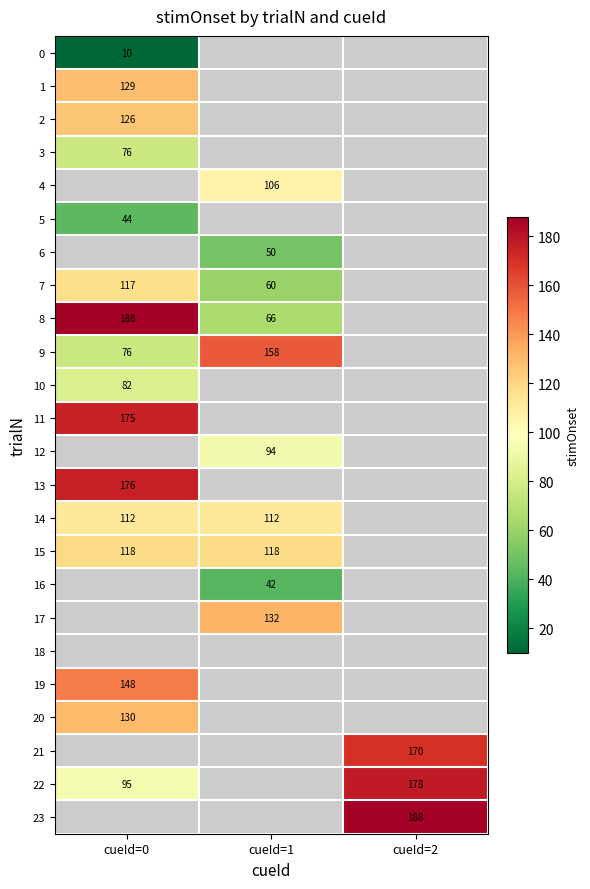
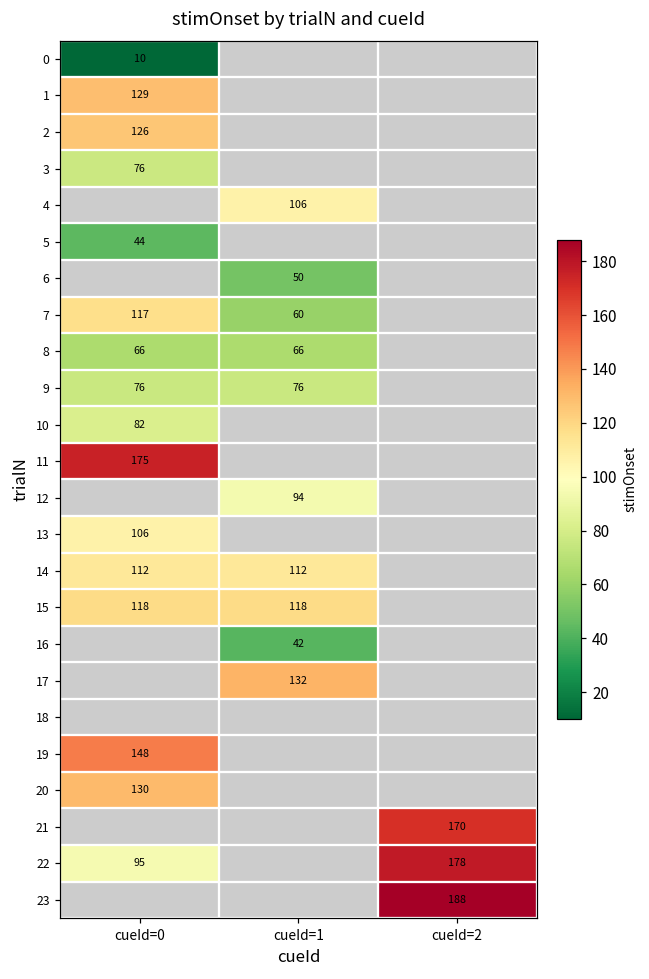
  {
    "0": {
      "cueId=0": 10
    },
    "1": {
      "cueId=0": 129
    },
    "2": {
      "cueId=0": 126
    },
    "3": {
      "cueId=0": 76
    },
    "4": {
      "cueId=1": 106
    },
    "5": {
      "cueId=0": 44
    },
    "6": {
      "cueId=1": 50
    },
    "7": {
      "cueId=0": 117,
      "cueId=1": 60
    },
    "8": {
-     "cueId=0": 188,
+     "cueId=0": 66,
      "cueId=1": 66
    },
    "9": {
      "cueId=0": 76,
-     "cueId=1": 158
+     "cueId=1": 76
    },
    "10": {
      "cueId=0": 82
    },
    "11": {
      "cueId=0": 175
    },
    "12": {
      "cueId=1": 94
    },
    "13": {
-     "cueId=0": 176
+     "cueId=0": 106
    },
    "14": {
      "cueId=0": 112,
      "cueId=1": 112
    },
    "15": {
      "cueId=0": 118,
      "cueId=1": 118
    },
    "16": {
      "cueId=1": 42
    },
    "17": {
      "cueId=1": 132
    },
    "19": {
      "cueId=0": 148
    },
    "20": {
      "cueId=0": 130
    },
    "21": {
      "cueId=2": 170
    },
    "22": {
      "cueId=0": 95,
      "cueId=2": 178
    },
    "23": {
      "cueId=2": 188
    }
  }
